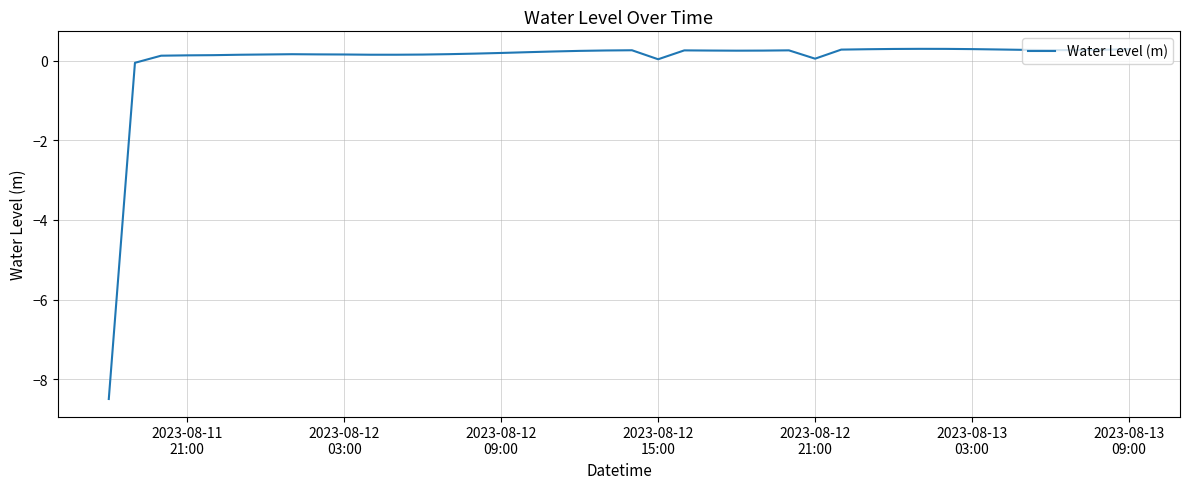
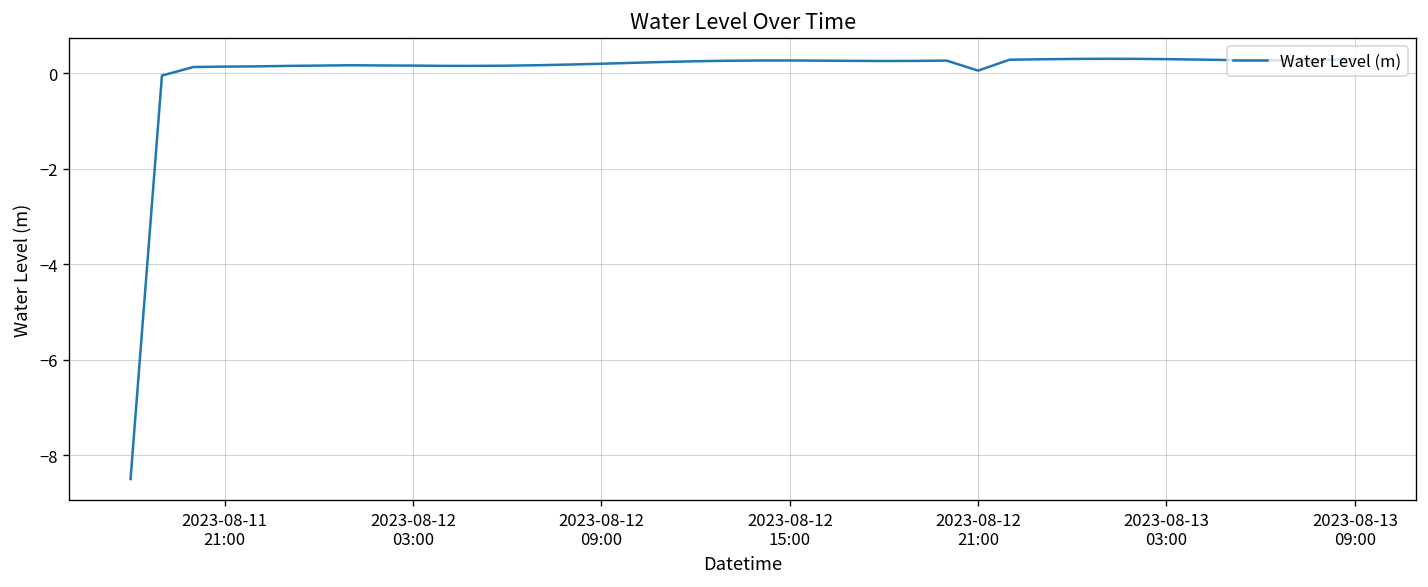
  {
    "2023-08-11 21:00": 0.1,
    "2023-08-12 03:00": 0.2,
    "2023-08-12 09:00": 0.2,
-   "2023-08-12 15:00": 0.0,
+   "2023-08-12 15:00": 0.3,
    "2023-08-12 21:00": 0.1,
    "2023-08-13 03:00": 0.3
  }
